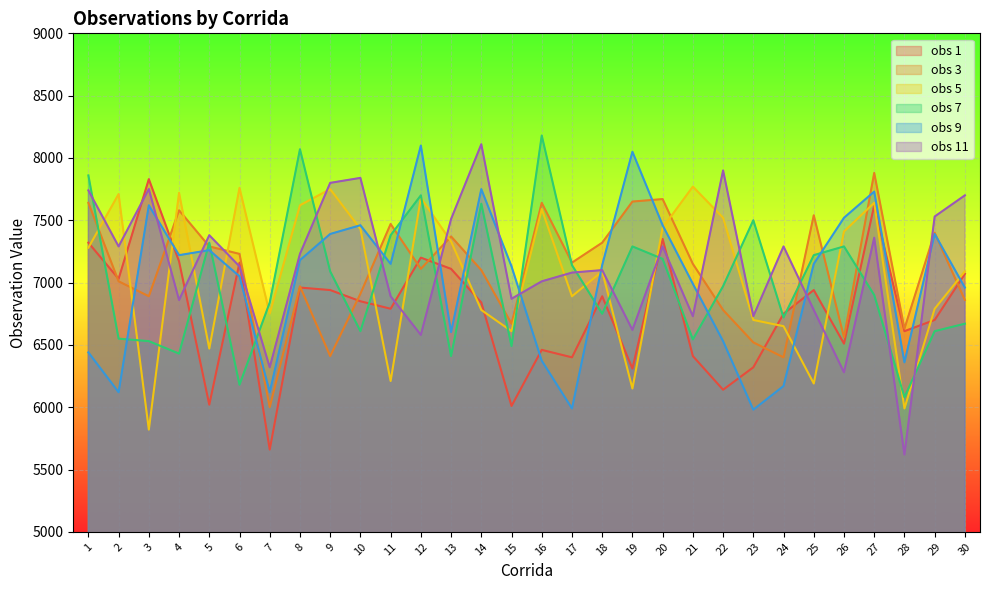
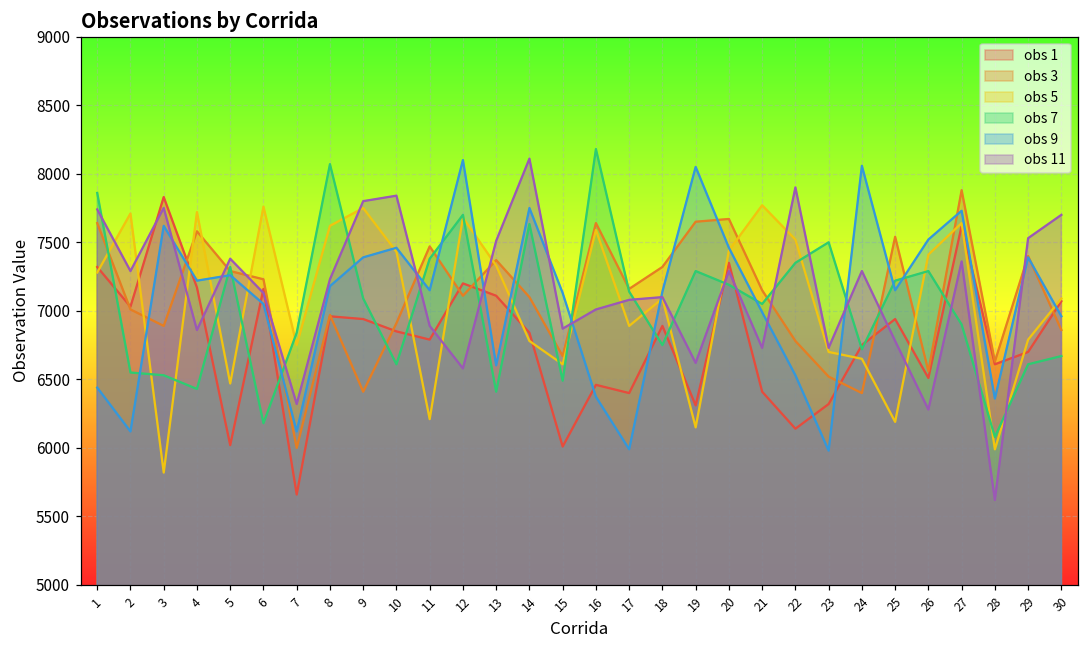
  {
    "obs 7": {
      "1": 7860,
      "2": 6550,
      "3": 6530,
      "4": 6430,
      "5": 7320,
      "6": 6180,
      "7": 6840,
      "8": 8070,
      "9": 7090,
      "10": 6610,
      "11": 7380,
      "13": 6410,
      "14": 7630,
      "15": 6490,
      "16": 8180,
      "18": 6750,
      "19": 7290,
      "20": 7190,
-     "21": 6540,
-     "22": 6970,
+     "21": 7050,
+     "22": 7350,
      "23": 7500,
      "24": 6720,
      "25": 7220,
      "26": 7290,
      "27": 6900,
      "28": 6080,
      "29": 6610,
      "30": 6670
    },
    "obs 9": {
      "1": 6440,
      "2": 6120,
      "3": 7620,
      "4": 7220,
      "5": 7260,
      "6": 7050,
      "7": 6120,
      "8": 7180,
      "9": 7390,
      "10": 7460,
      "11": 7150,
      "12": 8100,
      "13": 6600,
      "14": 7750,
      "15": 7130,
      "16": 6370,
      "17": 5990,
      "18": 7140,
      "19": 8050,
      "21": 6990,
      "22": 6530,
      "23": 5980,
-     "24": 6170,
+     "24": 8060,
      "25": 7150,
      "26": 7520,
      "27": 7730,
      "28": 6360,
      "30": 6960
    },
    "obs 11": {
      "1": 7740,
      "2": 7290,
      "3": 7750,
      "4": 6860,
      "5": 7380,
      "6": 7130,
      "7": 6320,
      "8": 7230,
      "9": 7800,
      "10": 7840,
      "11": 6890,
      "12": 6580,
      "13": 7510,
      "14": 8110,
      "15": 6870,
      "16": 7010,
      "17": 7080,
      "19": 6620,
      "20": 7290,
      "21": 6730,
      "22": 7900,
      "23": 6730,
      "24": 7290,
      "25": 6780,
      "26": 6280,
      "27": 7360,
      "28": 5620,
      "29": 7530,
      "30": 7700
    }
  }
